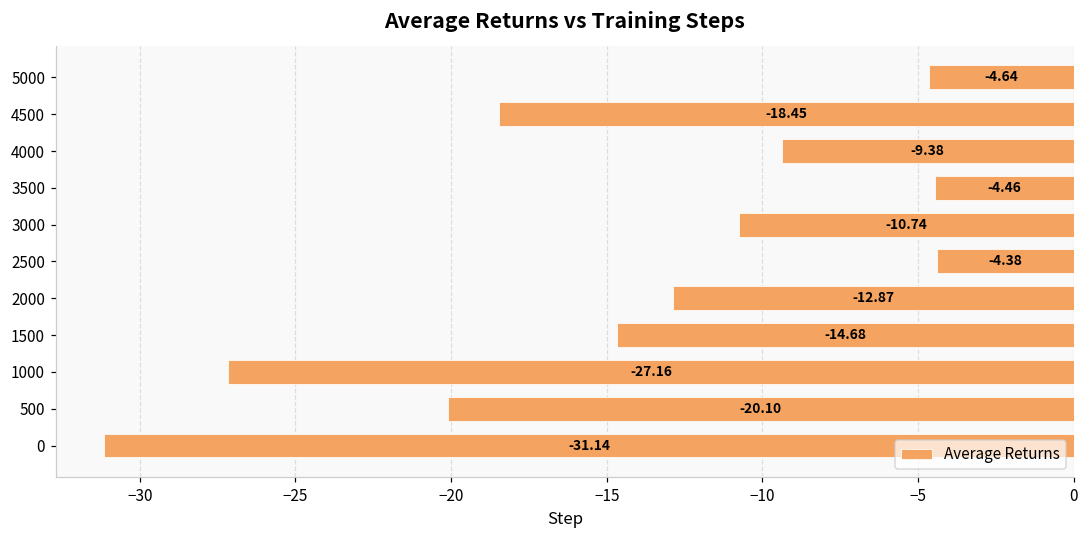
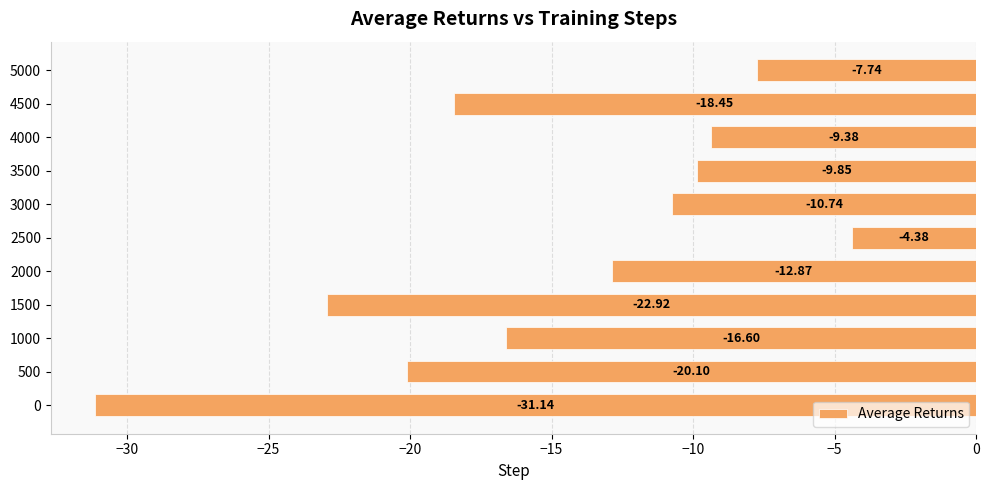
  {
-   "5000": -4.64,
+   "5000": -7.74,
    "4500": -18.45,
    "4000": -9.38,
-   "3500": -4.46,
+   "3500": -9.85,
    "3000": -10.74,
    "2500": -4.38,
    "2000": -12.87,
-   "1500": -14.68,
-   "1000": -27.16,
+   "1500": -22.92,
+   "1000": -16.60,
    "500": -20.10,
    "0": -31.14
  }
